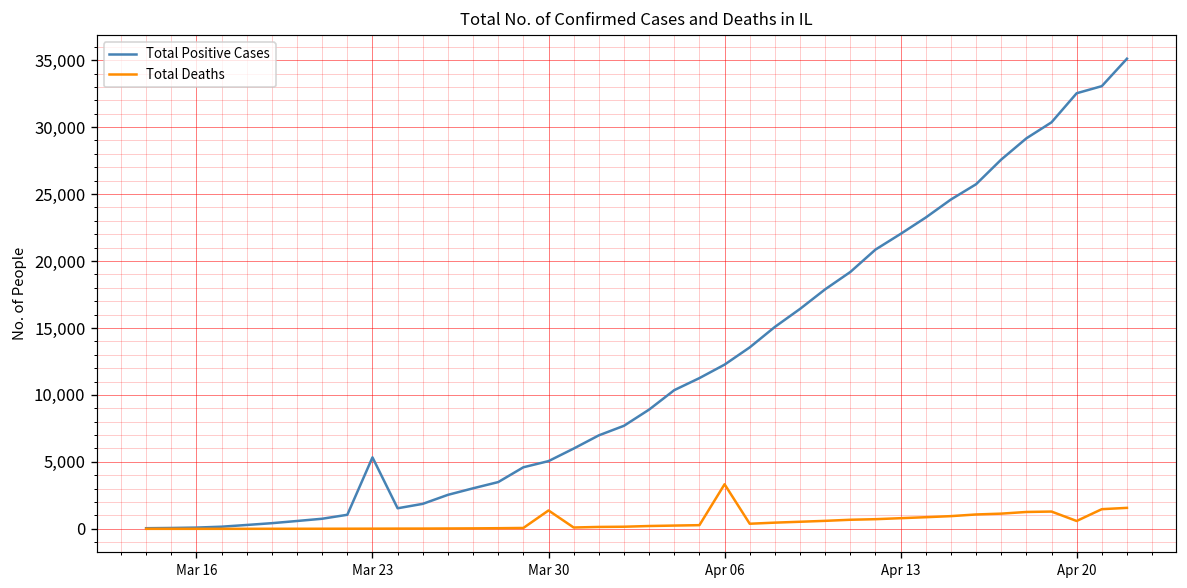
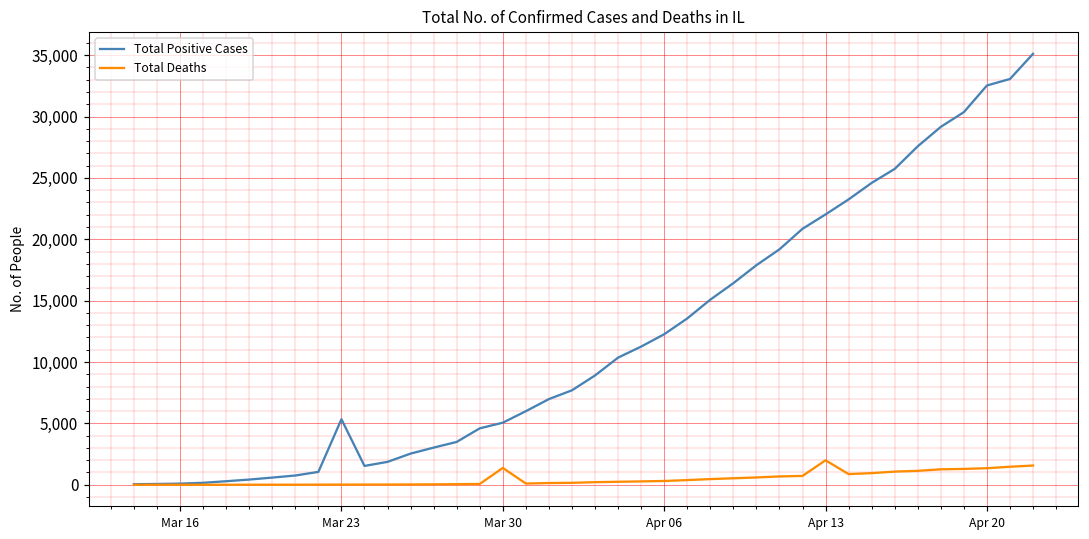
  {
    "Total Positive Cases": {
      "Mar 23": "5,300",
      "Mar 30": "5,100",
      "Apr 06": "12,300",
      "Apr 13": "22,000",
      "Apr 20": "32,500"
    },
    "Total Deaths": {
      "Mar 23": "0",
      "Mar 30": "1,400",
-     "Apr 06": "3,300",
-     "Apr 13": "800",
-     "Apr 20": "600"
+     "Apr 06": "300",
+     "Apr 13": "2,000",
+     "Apr 20": "1,300"
    }
  }
